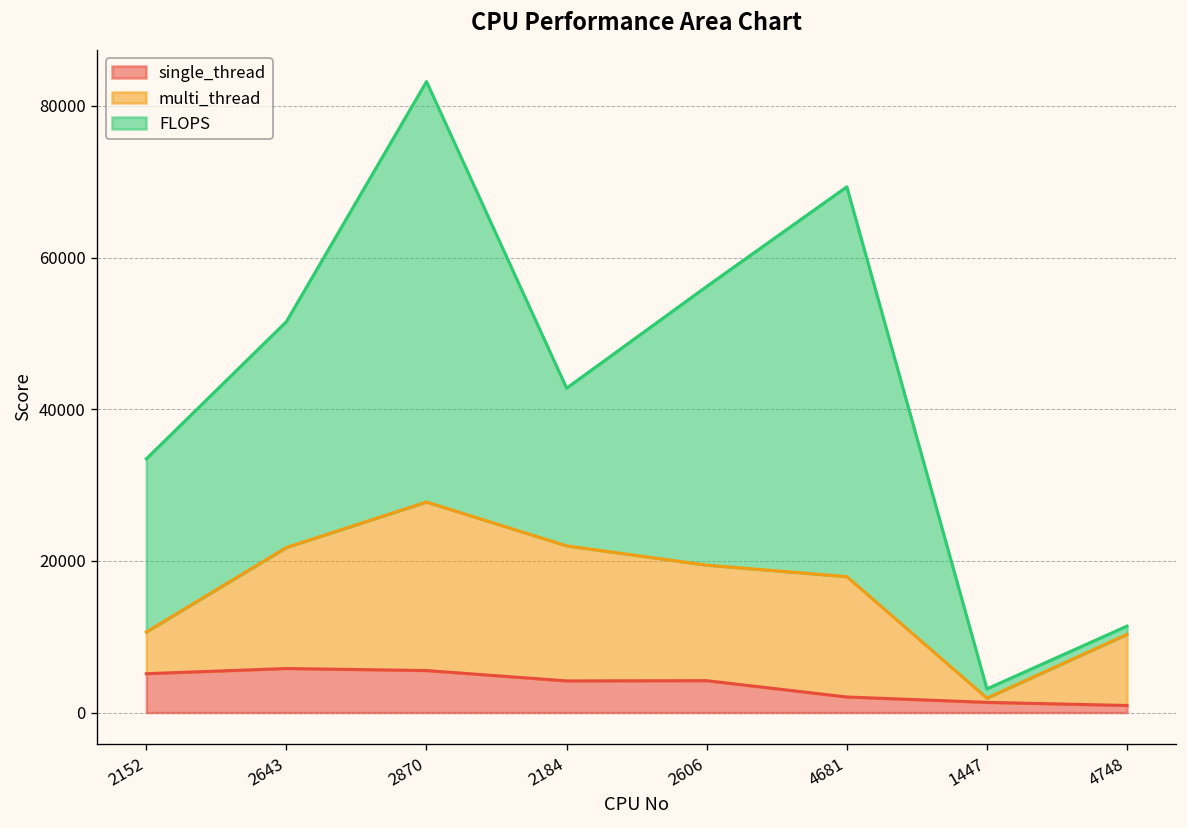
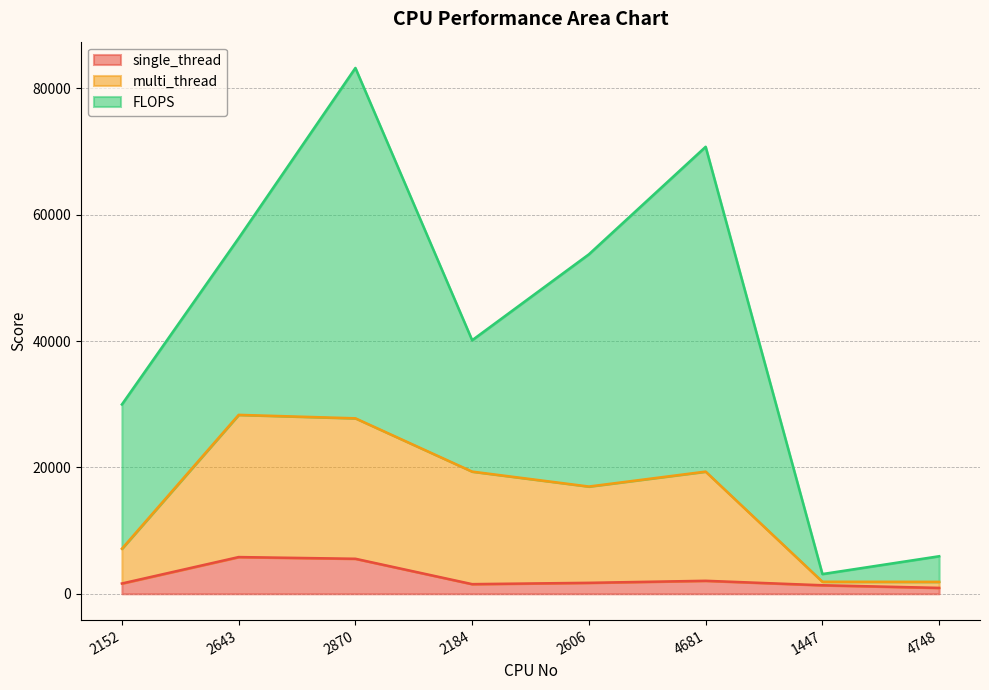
  {
    "single_thread": {
-     "2152": 5000,
+     "2152": 2000,
      "2643": 6000,
      "2870": 6000,
-     "2184": 4000,
-     "2606": 4000,
+     "2184": 2000,
+     "2606": 2000,
      "4681": 2000,
      "1447": 1000,
      "4748": 1000
    },
    "multi_thread": {
      "2152": 5000,
-     "2643": 16000,
+     "2643": 23000,
      "2870": 22000,
      "2184": 18000,
      "2606": 15000,
-     "4681": 16000,
+     "4681": 17000,
      "1447": 1000,
-     "4748": 9000
+     "4748": 1000
    },
    "FLOPS": {
      "2152": 23000,
-     "2643": 30000,
+     "2643": 28000,
      "2870": 55000,
      "2184": 21000,
      "2606": 37000,
      "4681": 51000,
      "1447": 1000,
-     "4748": 1000
+     "4748": 4000
    }
  }
